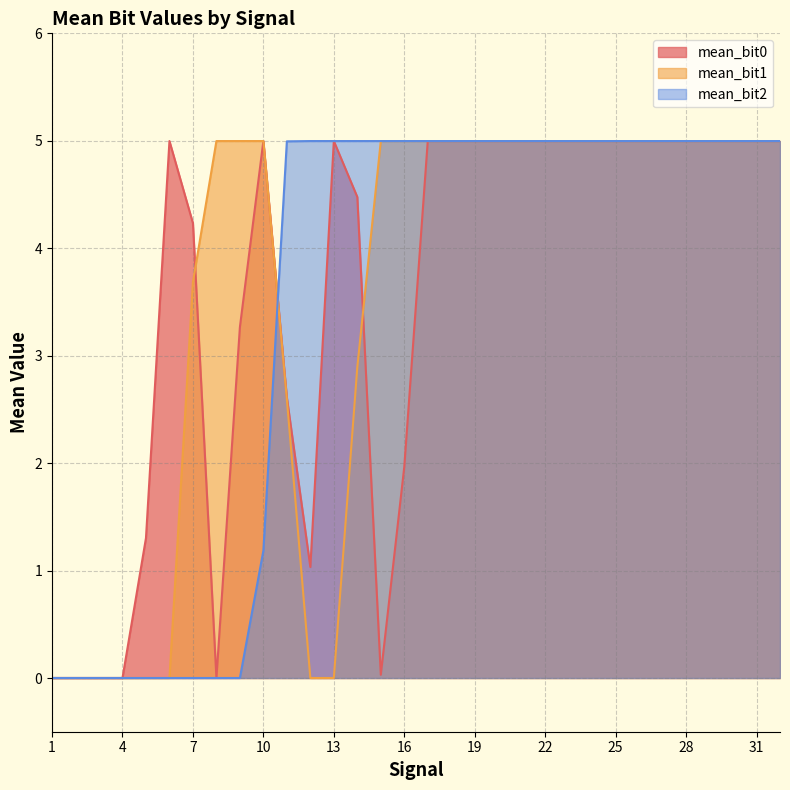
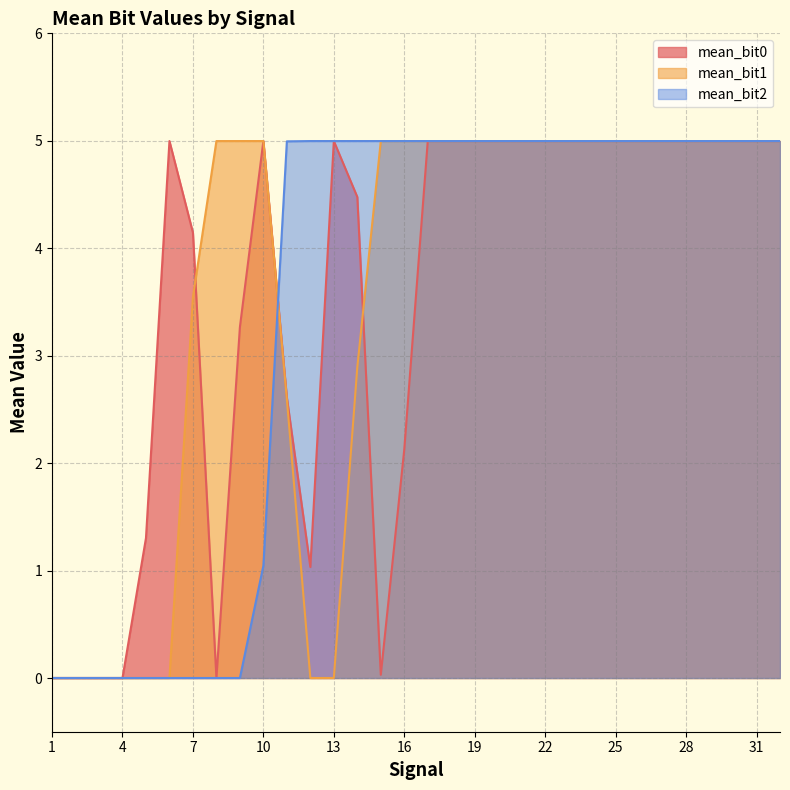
  {
    "mean_bit0": {
-     "7": 4.23,
-     "16": 1.96
+     "7": 4.15,
+     "16": 2.13
    },
    "mean_bit1": {
-     "7": 3.68,
+     "7": 3.54,
      "13": 0.00
    },
    "mean_bit2": {
      "7": 0.00,
-     "10": 1.19
+     "10": 1.05
    }
  }
